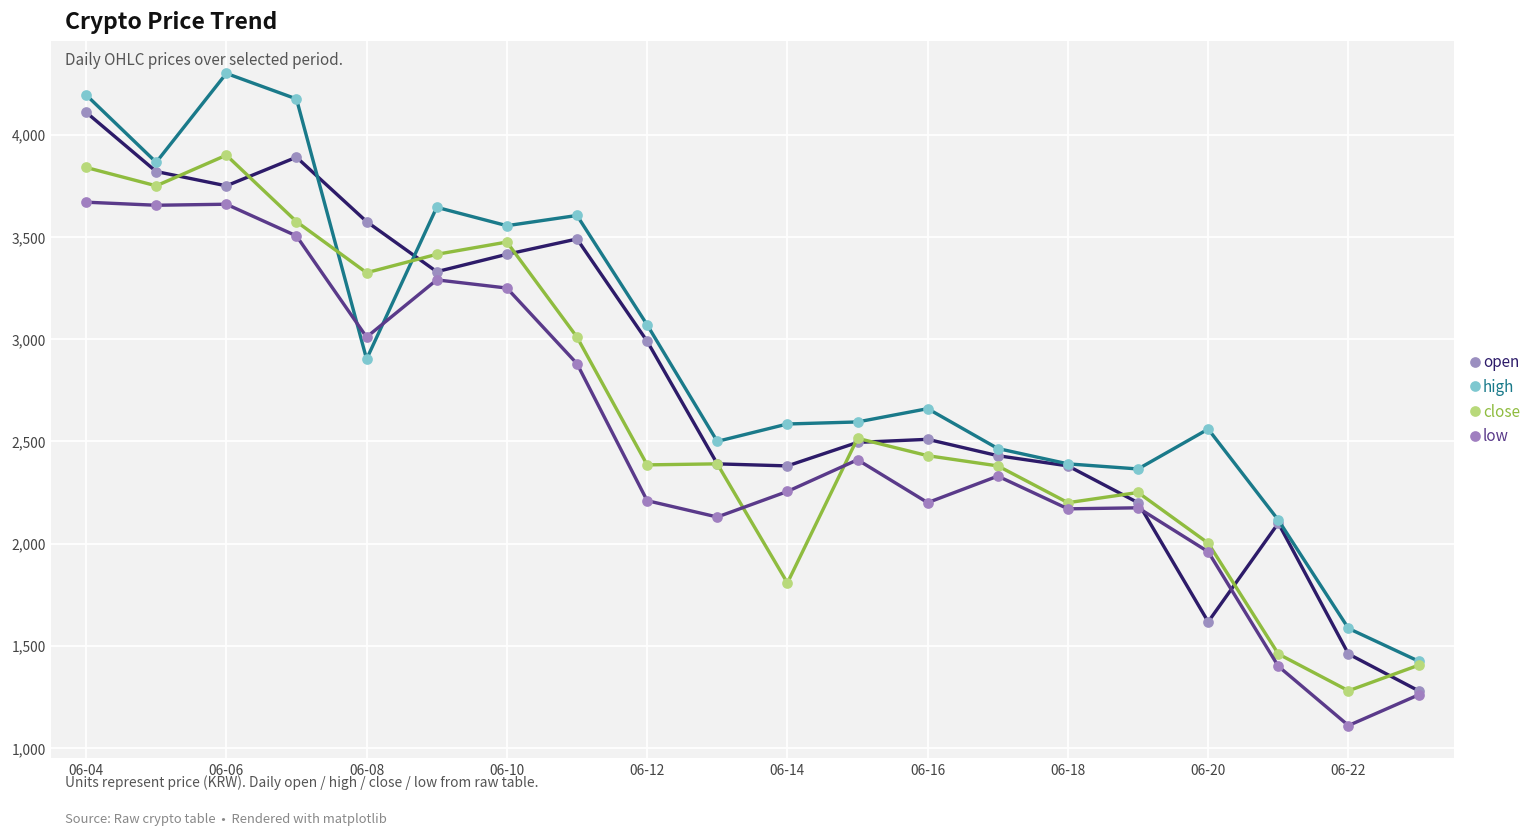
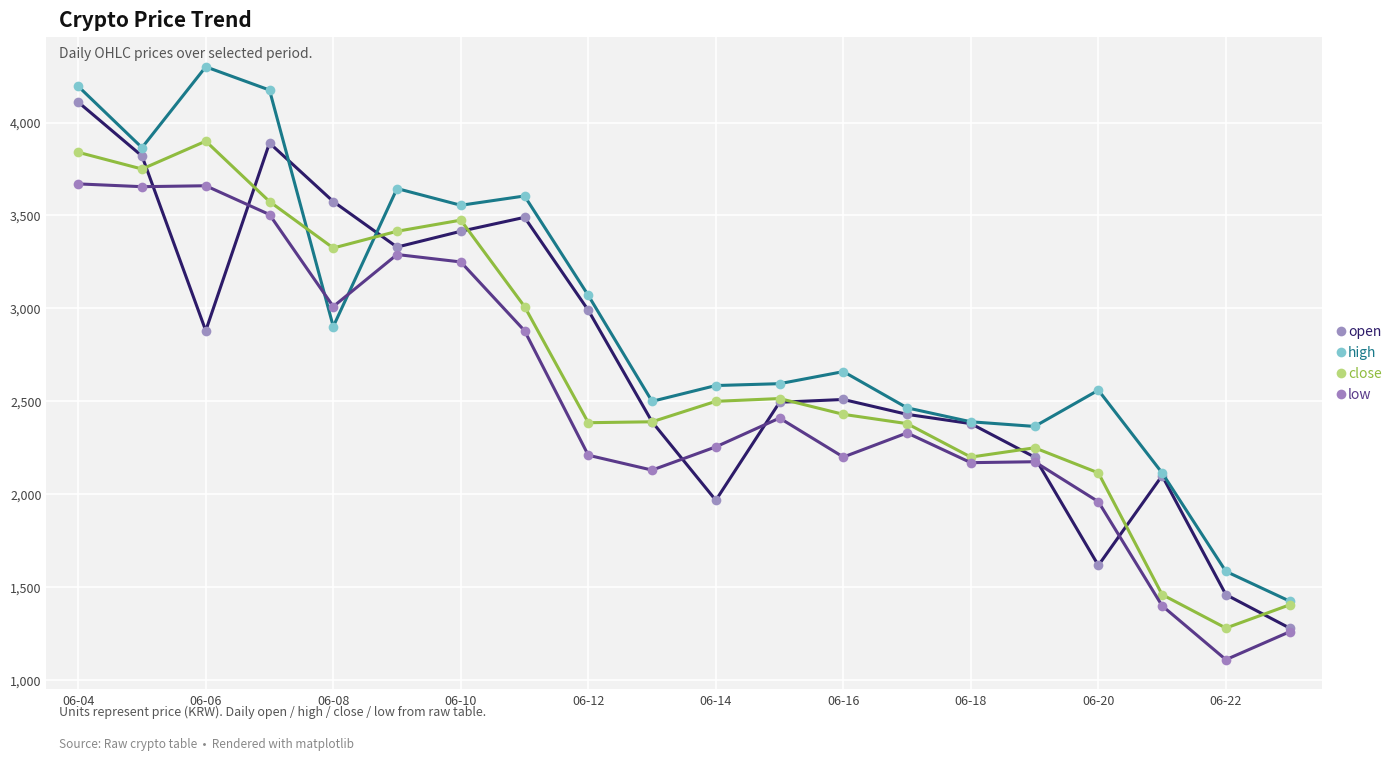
  {
    "open": {
      "06-04": "4,110",
-     "06-06": "3,750",
+     "06-06": "2,880",
      "06-08": "3,580",
      "06-10": "3,420",
      "06-12": "2,990",
-     "06-14": "2,380",
+     "06-14": "1,970",
      "06-16": "2,510",
      "06-20": "1,620",
      "06-22": "1,460"
    },
    "high": {
      "06-04": "4,200",
      "06-06": "4,300",
      "06-08": "2,900",
      "06-10": "3,560",
      "06-12": "3,070",
      "06-14": "2,590",
      "06-16": "2,660",
      "06-20": "2,560",
      "06-22": "1,590"
    },
    "close": {
      "06-04": "3,840",
      "06-06": "3,900",
      "06-08": "3,330",
      "06-10": "3,480",
      "06-12": "2,390",
-     "06-14": "1,810",
+     "06-14": "2,500",
      "06-16": "2,430",
      "06-18": "2,200",
-     "06-20": "2,000",
+     "06-20": "2,120",
      "06-22": "1,280"
    },
    "low": {
      "06-04": "3,670",
      "06-06": "3,660",
      "06-08": "3,010",
      "06-10": "3,250",
      "06-12": "2,210",
      "06-14": "2,260",
      "06-16": "2,200",
      "06-18": "2,170",
      "06-20": "1,960",
      "06-22": "1,110"
    }
  }
